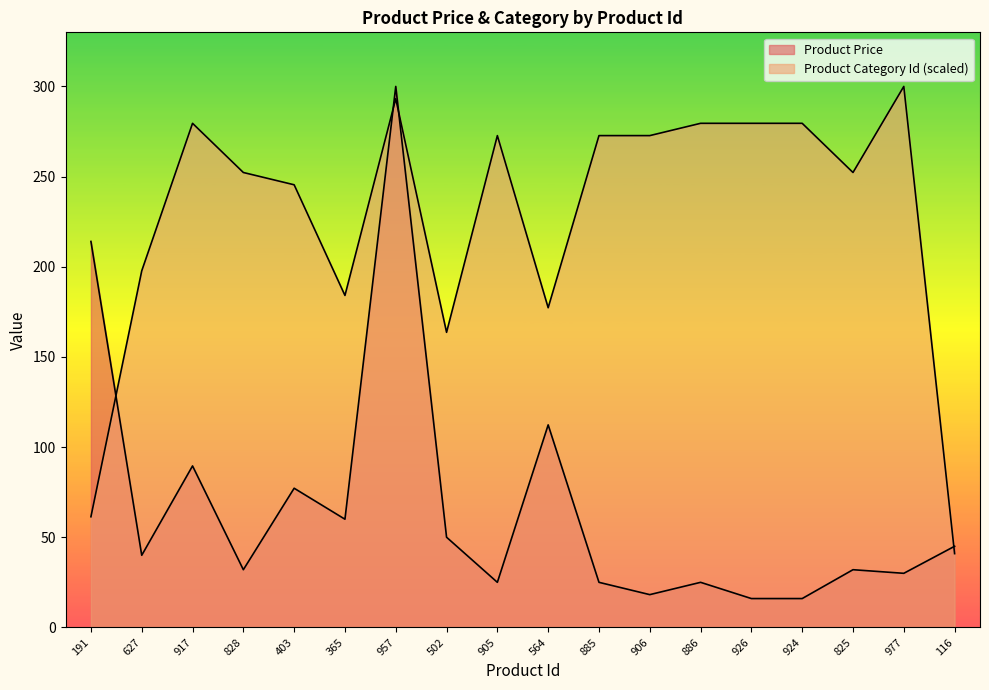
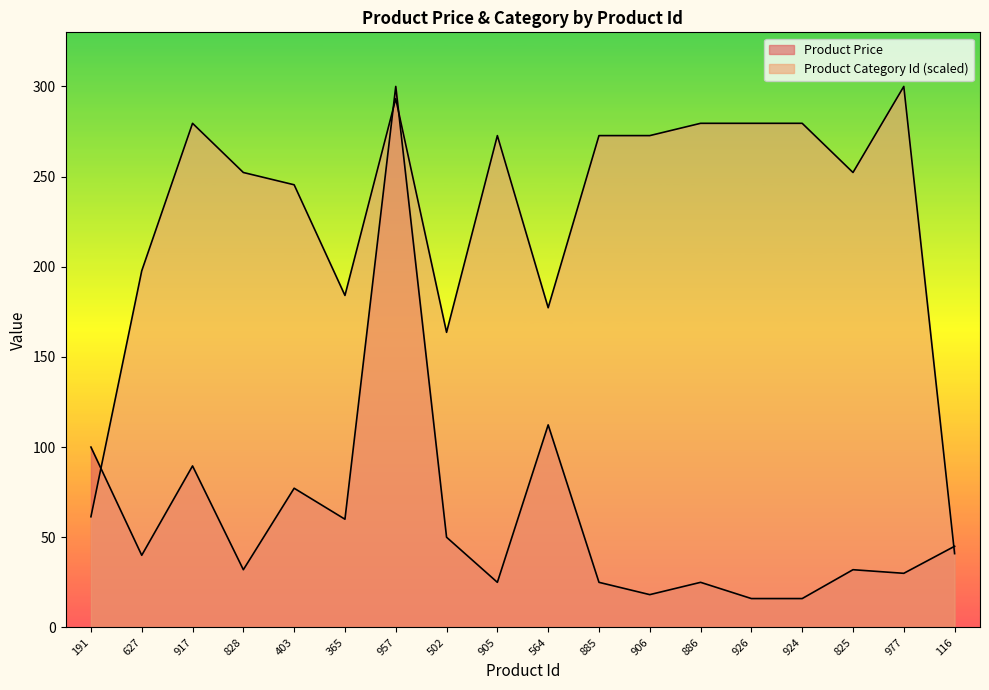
  {
    "Product Price": {
-     "191": 214,
+     "191": 100,
      "627": 40,
      "917": 90,
      "828": 32,
      "403": 77,
      "365": 60,
      "957": 300,
      "502": 50,
      "905": 25,
      "564": 112,
      "885": 25,
      "906": 18,
      "886": 25,
      "926": 16,
      "924": 16,
      "825": 32,
      "977": 30,
      "116": 45
    },
    "Product Category Id (scaled)": {
      "191": 61,
      "627": 198,
      "917": 280,
      "828": 252,
      "403": 245,
      "365": 184,
      "957": 293,
      "502": 164,
      "905": 273,
      "564": 177,
      "885": 273,
      "906": 273,
      "886": 280,
      "926": 280,
      "924": 280,
      "825": 252,
      "977": 300,
      "116": 41
    }
  }
